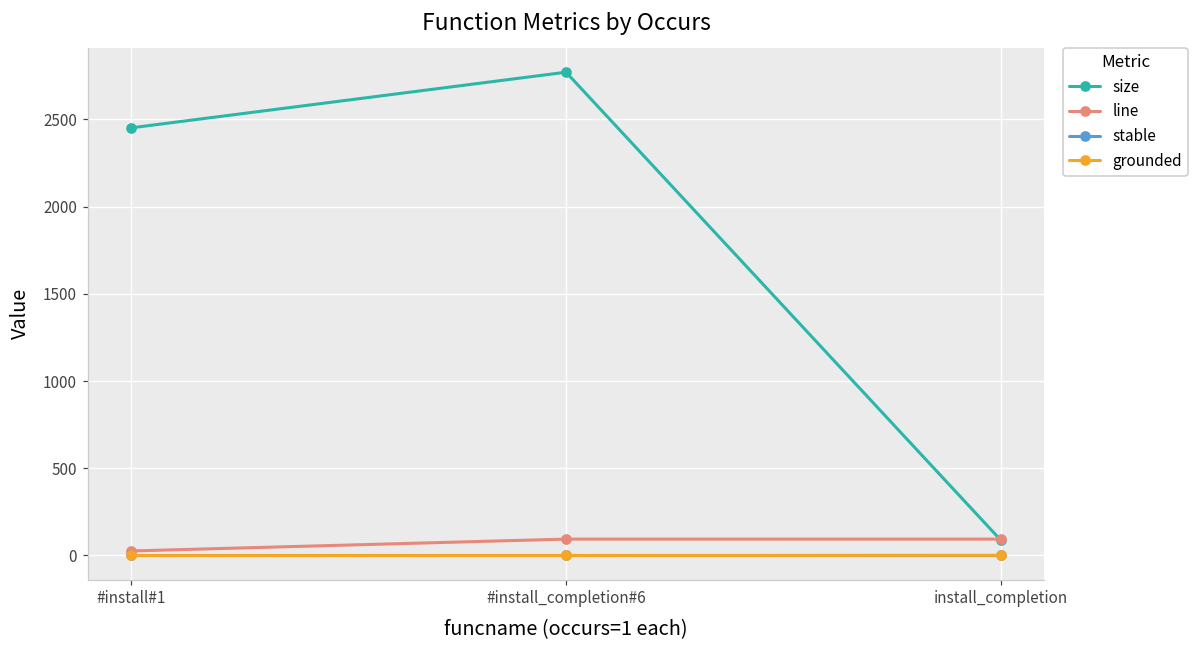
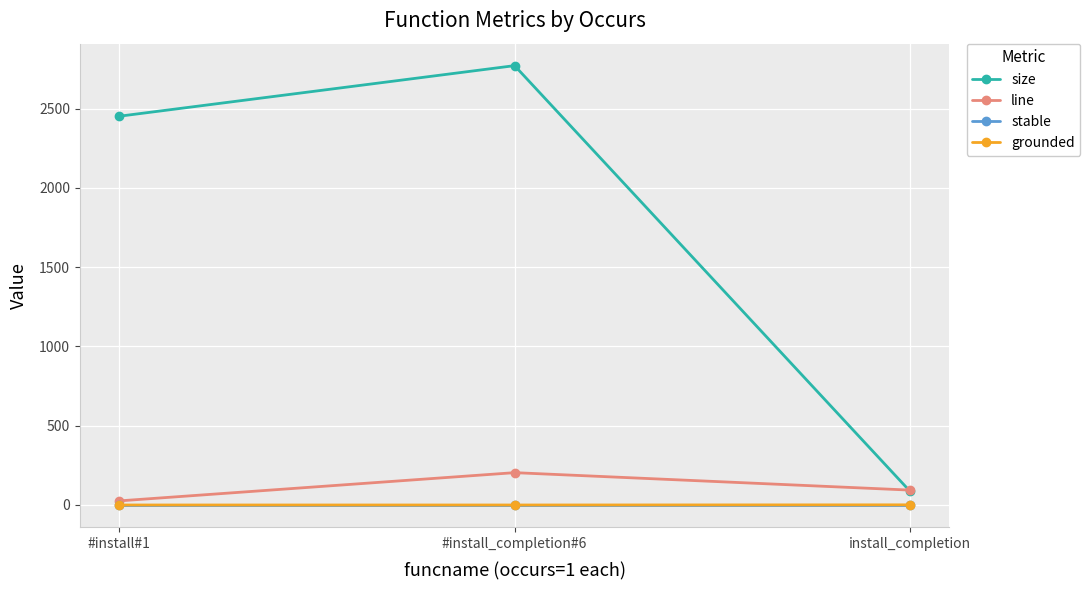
  {
    "size": {
      "#install#1": 2450,
      "#install_completion#6": 2770
    },
    "line": {
      "#install#1": 30,
-     "#install_completion#6": 90
+     "#install_completion#6": 200
    },
    "grounded": {
      "#install#1": 0,
      "#install_completion#6": 0,
      "install_completion": 0
    }
  }
